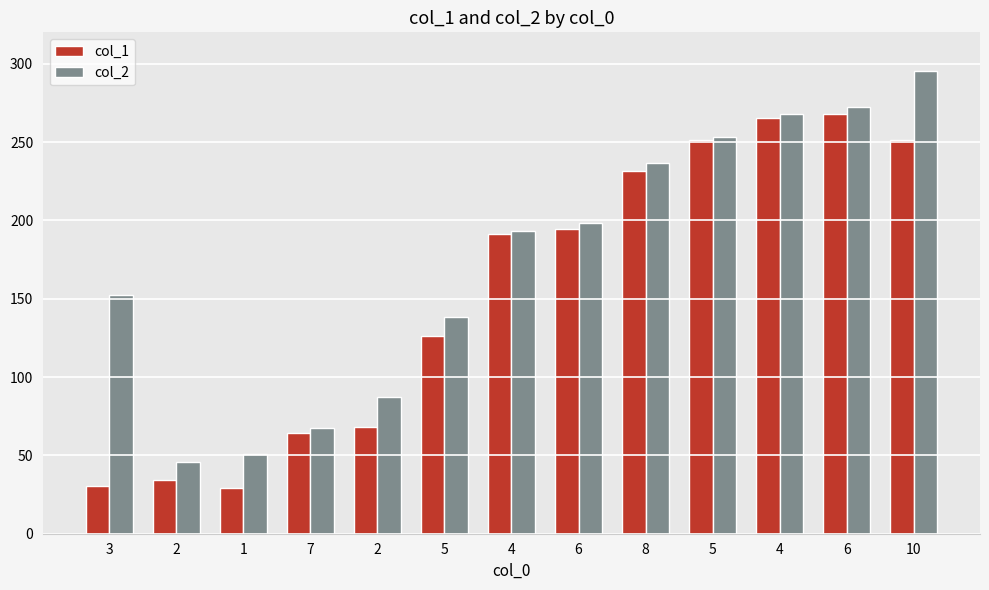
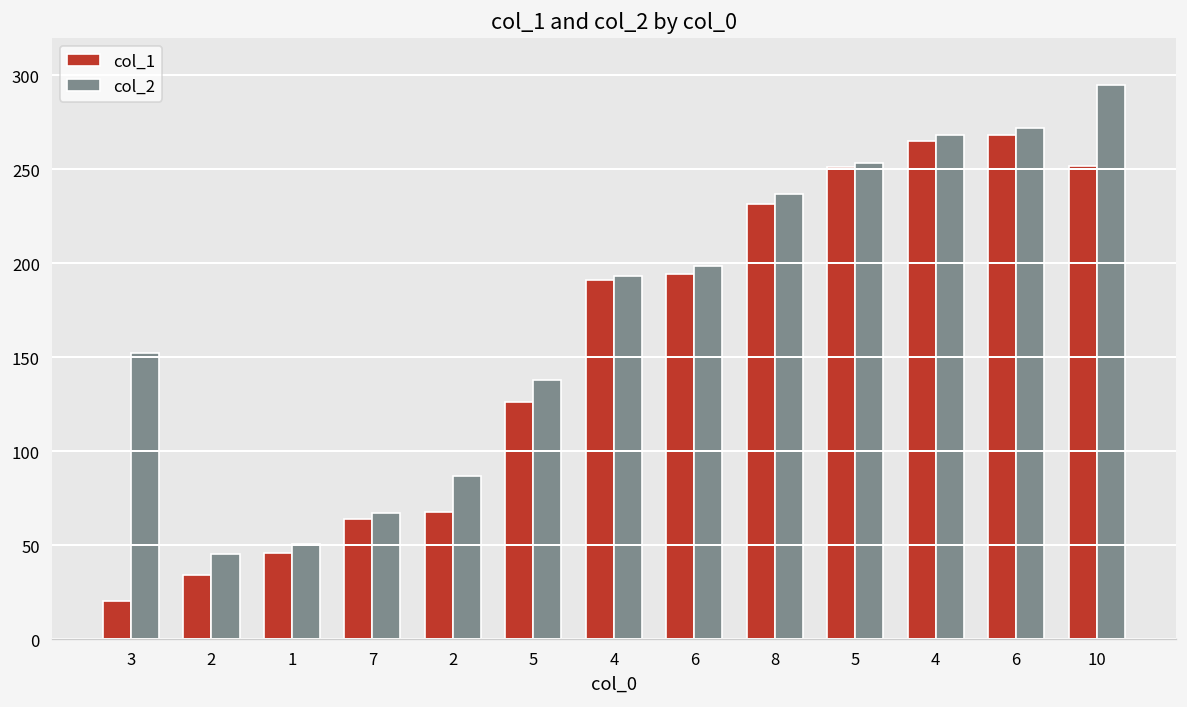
  {
    "col_1": {
-     "3": 31,
-     "1": 29,
+     "3": 21,
+     "1": 46,
      "7": 64,
      "8": 232,
      "10": 252
    },
    "col_2": {
      "3": 153,
      "1": 51,
      "7": 67,
      "8": 237,
      "10": 295
    }
  }
